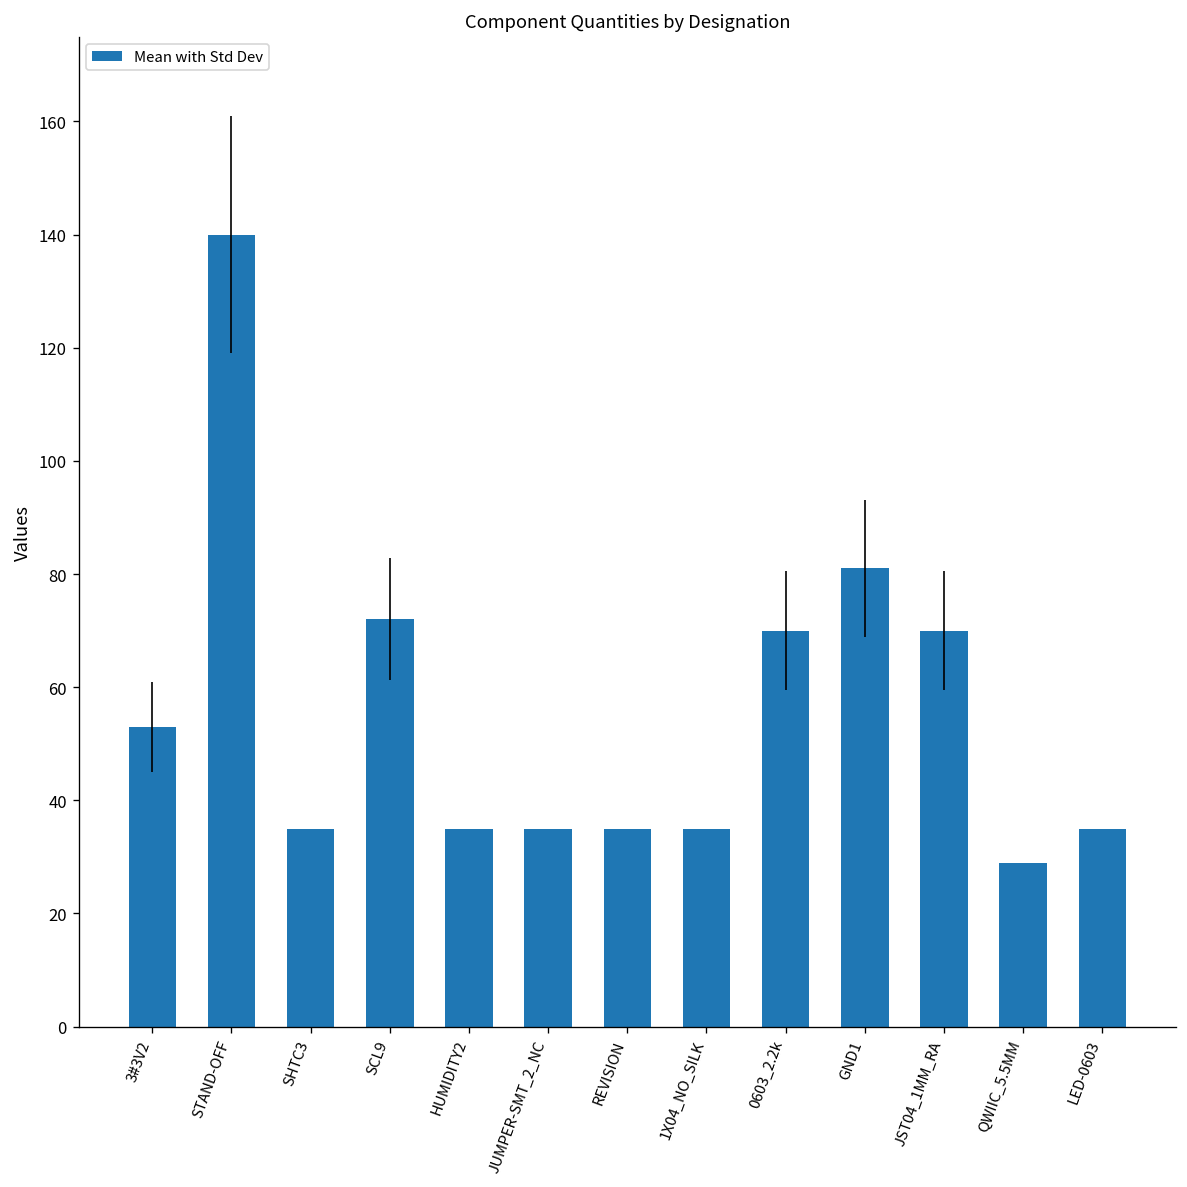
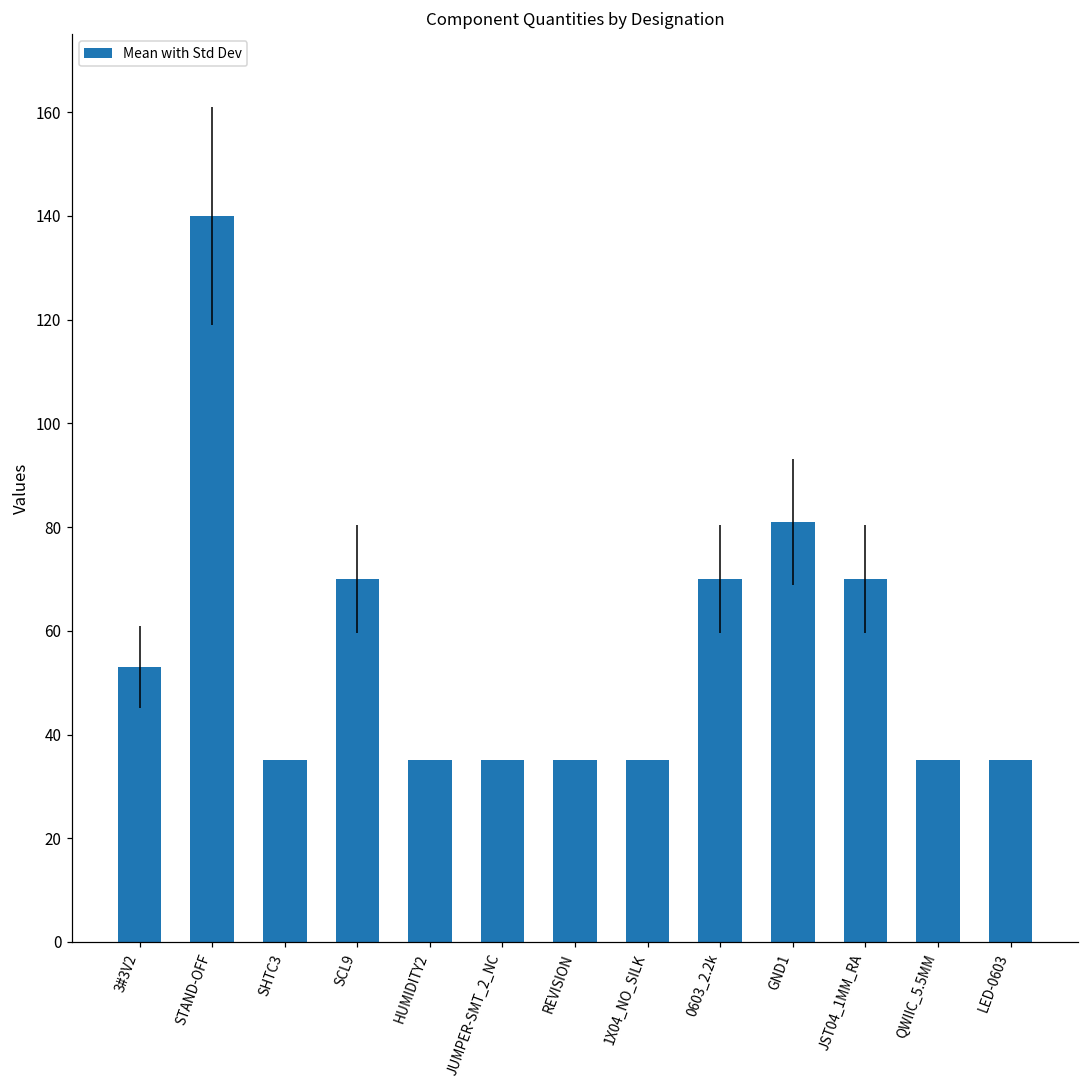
  {
    "3#3V2": 53,
    "STAND-OFF": 140,
    "SHTC3": 35,
-   "SCL9": 72,
+   "SCL9": 70,
    "HUMIDITY2": 35,
    "JUMPER-SMT_2_NC": 35,
    "REVISION": 35,
    "1X04_NO_SILK": 35,
    "0603_2.2k": 70,
    "GND1": 81,
    "JST04_1MM_RA": 70,
-   "QWIIC_5.5MM": 29,
+   "QWIIC_5.5MM": 35,
    "LED-0603": 35
  }
